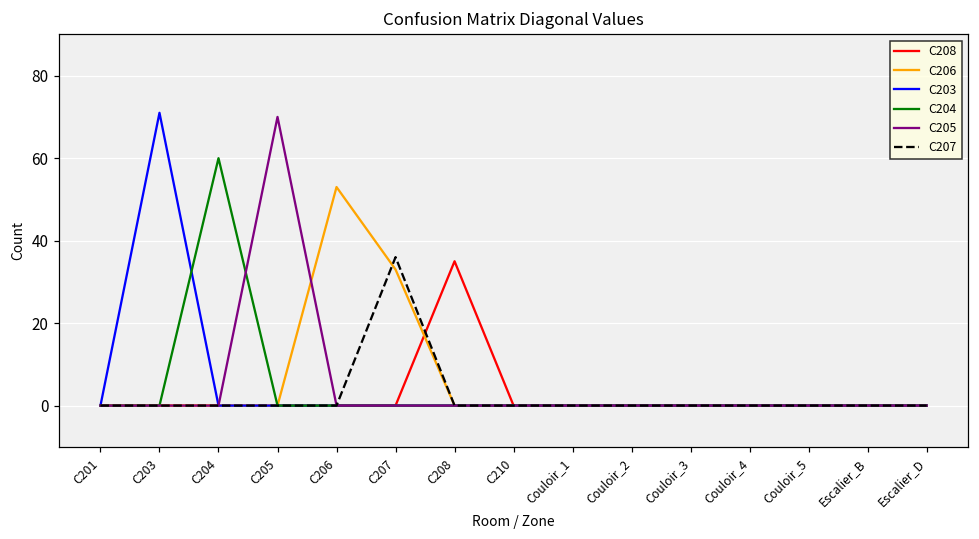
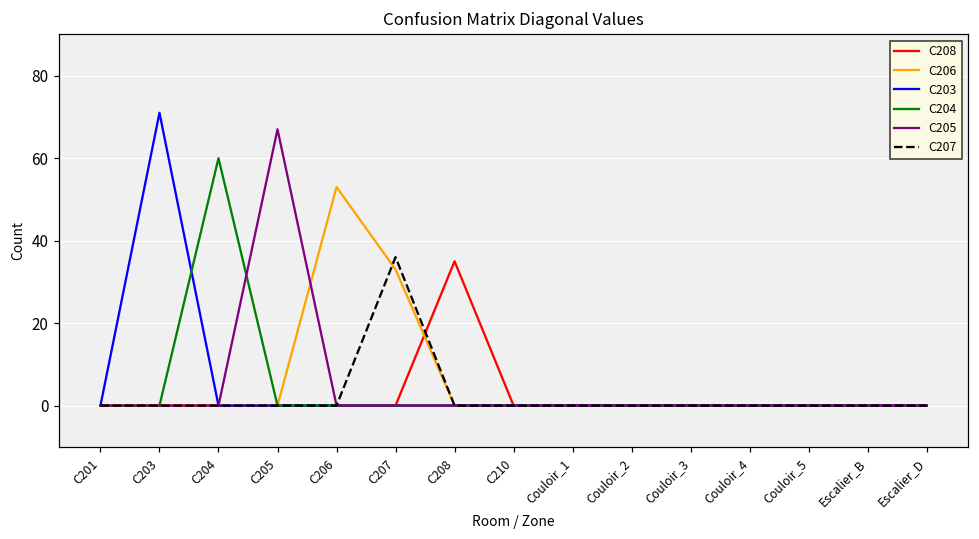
  {
    "C208": {
      "C208": 35
    },
    "C206": {
      "C206": 53,
      "C207": 33
    },
    "C203": {
      "C203": 71
    },
    "C204": {
      "C204": 60
    },
    "C205": {
-     "C205": 70
+     "C205": 67
    },
    "C207": {
      "C207": 36
    }
  }
